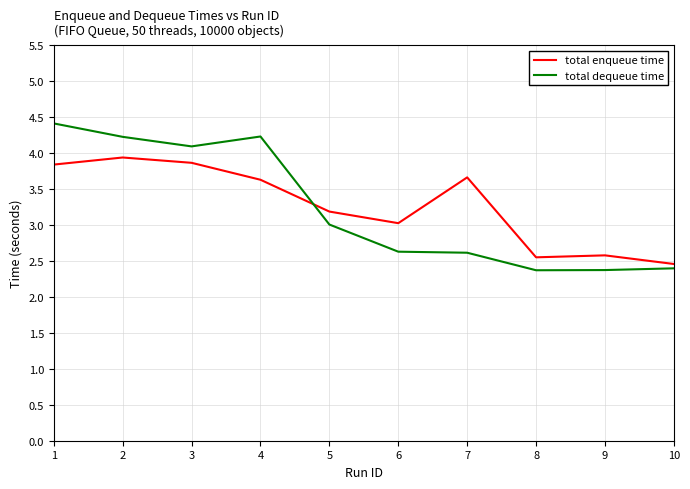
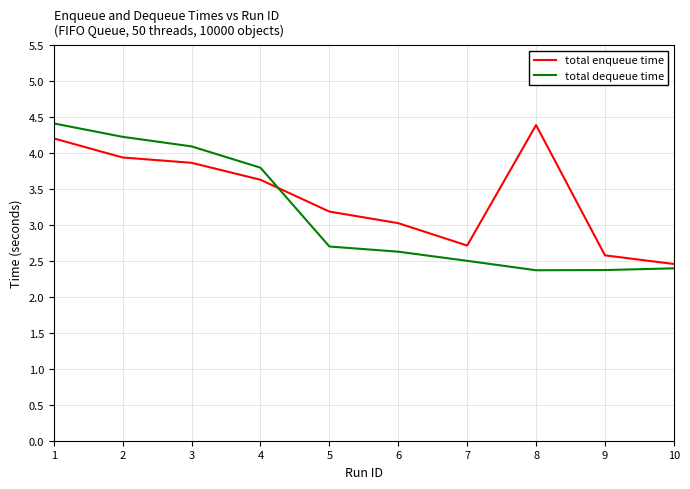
  {
    "total enqueue time": {
-     "1": 3.8,
+     "1": 4.2,
      "2": 3.9,
      "3": 3.9,
      "4": 3.6,
      "5": 3.2,
      "6": 3.0,
-     "7": 3.7,
-     "8": 2.6,
+     "7": 2.7,
+     "8": 4.4,
      "9": 2.6,
      "10": 2.5
    },
    "total dequeue time": {
      "1": 4.4,
      "2": 4.2,
      "3": 4.1,
-     "4": 4.2,
-     "5": 3.0,
+     "4": 3.8,
+     "5": 2.7,
      "6": 2.6,
-     "7": 2.6,
+     "7": 2.5,
      "8": 2.4,
      "9": 2.4,
      "10": 2.4
    }
  }
